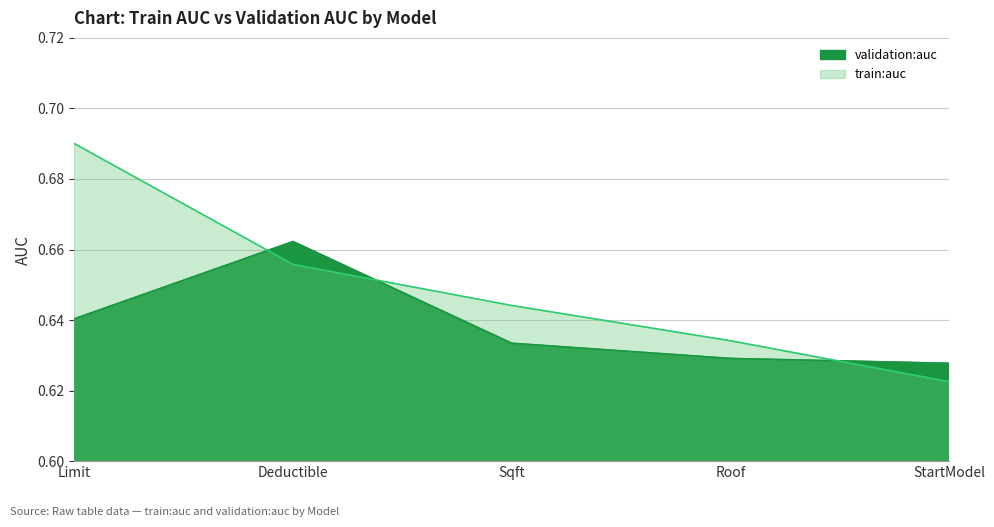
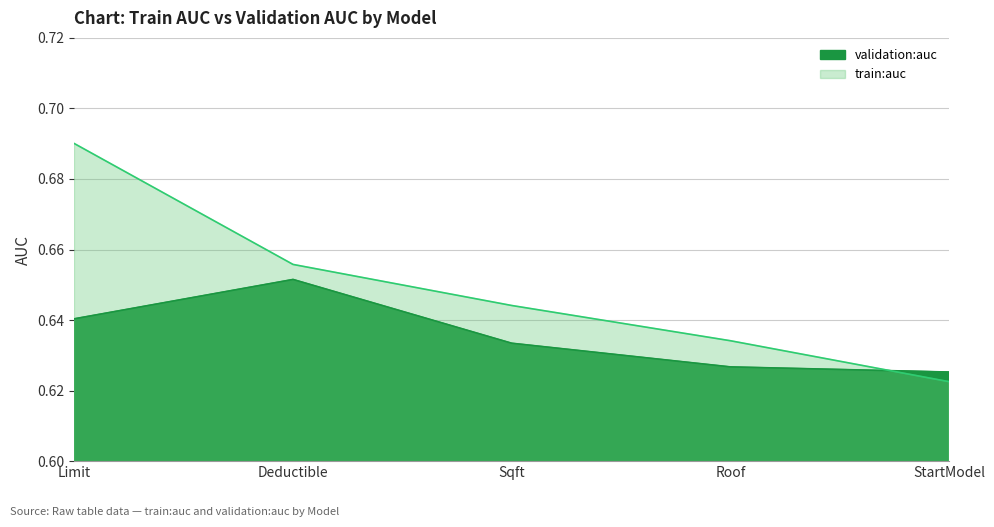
  {
    "validation:auc": {
      "Limit": 0.640,
-     "Deductible": 0.662,
+     "Deductible": 0.652,
      "Sqft": 0.633,
-     "Roof": 0.629,
-     "StartModel": 0.628
+     "Roof": 0.627,
+     "StartModel": 0.625
    },
    "train:auc": {
      "Limit": 0.690,
      "Deductible": 0.656,
      "Sqft": 0.644,
      "Roof": 0.634,
      "StartModel": 0.623
    }
  }
